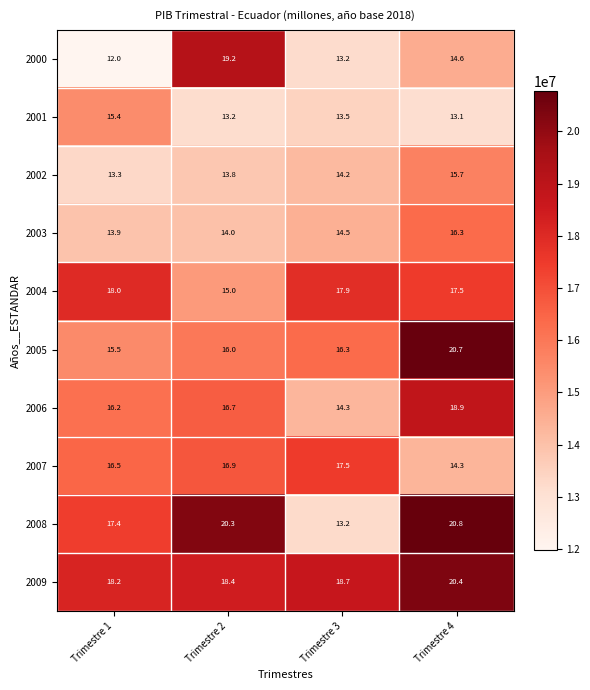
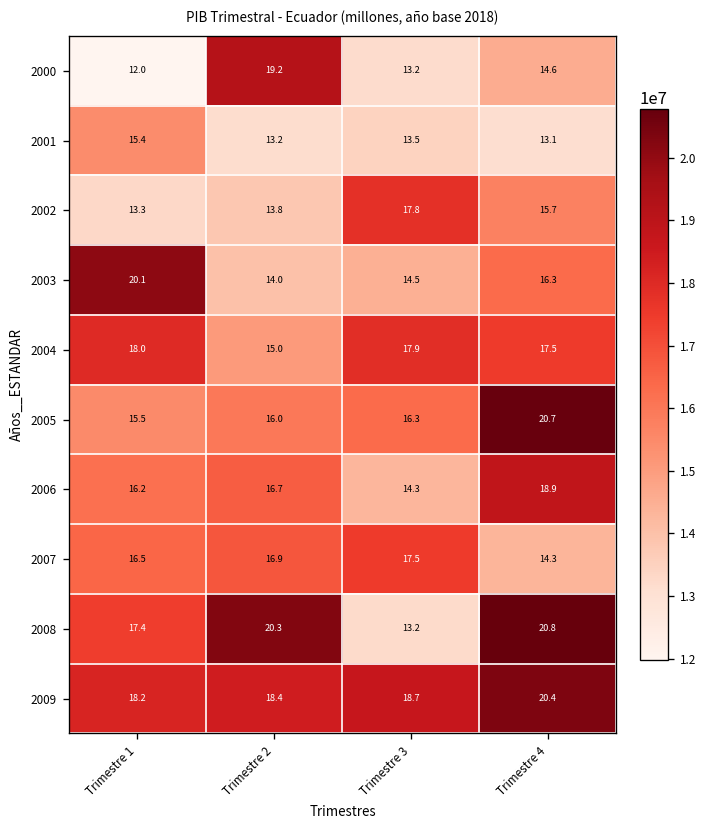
  {
    "2000": {
      "Trimestre 1": 12.0,
      "Trimestre 2": 19.2,
      "Trimestre 3": 13.2,
      "Trimestre 4": 14.6
    },
    "2001": {
      "Trimestre 1": 15.4,
      "Trimestre 2": 13.2,
      "Trimestre 3": 13.5,
      "Trimestre 4": 13.1
    },
    "2002": {
      "Trimestre 1": 13.3,
      "Trimestre 2": 13.8,
-     "Trimestre 3": 14.2,
+     "Trimestre 3": 17.8,
      "Trimestre 4": 15.7
    },
    "2003": {
-     "Trimestre 1": 13.9,
+     "Trimestre 1": 20.1,
      "Trimestre 2": 14.0,
      "Trimestre 3": 14.5,
      "Trimestre 4": 16.3
    },
    "2004": {
      "Trimestre 1": 18.0,
      "Trimestre 2": 15.0,
      "Trimestre 3": 17.9,
      "Trimestre 4": 17.5
    },
    "2005": {
      "Trimestre 1": 15.5,
      "Trimestre 2": 16.0,
      "Trimestre 3": 16.3,
      "Trimestre 4": 20.7
    },
    "2006": {
      "Trimestre 1": 16.2,
      "Trimestre 2": 16.7,
      "Trimestre 3": 14.3,
      "Trimestre 4": 18.9
    },
    "2007": {
      "Trimestre 1": 16.5,
      "Trimestre 2": 16.9,
      "Trimestre 3": 17.5,
      "Trimestre 4": 14.3
    },
    "2008": {
      "Trimestre 1": 17.4,
      "Trimestre 2": 20.3,
      "Trimestre 3": 13.2,
      "Trimestre 4": 20.8
    },
    "2009": {
      "Trimestre 1": 18.2,
      "Trimestre 2": 18.4,
      "Trimestre 3": 18.7,
      "Trimestre 4": 20.4
    }
  }
